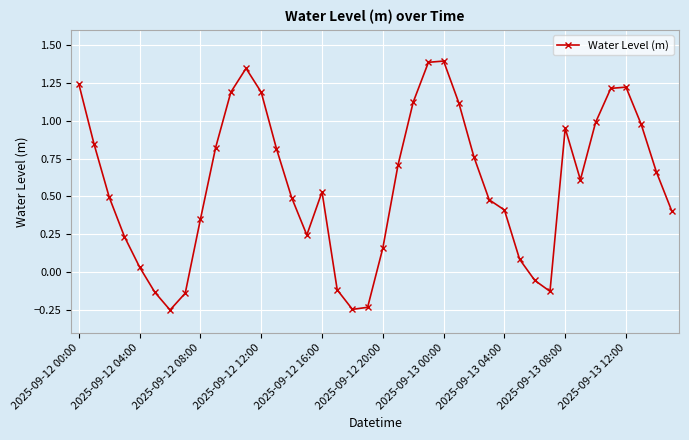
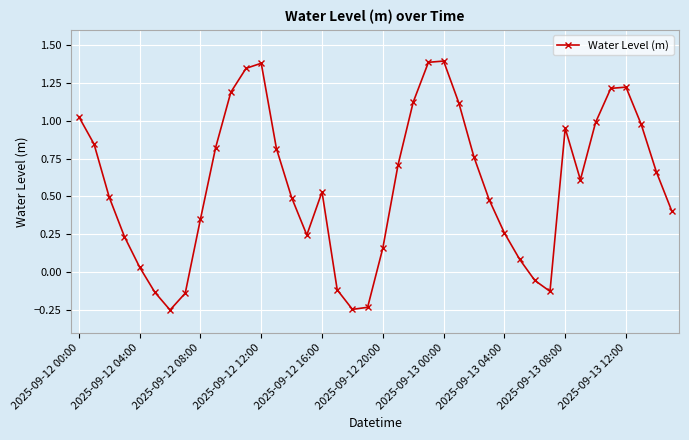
  {
-   "2025-09-12 00:00": 1.24,
+   "2025-09-12 00:00": 1.03,
    "2025-09-12 04:00": 0.03,
    "2025-09-12 08:00": 0.35,
-   "2025-09-12 12:00": 1.19,
+   "2025-09-12 12:00": 1.38,
    "2025-09-12 16:00": 0.53,
    "2025-09-12 20:00": 0.16,
    "2025-09-13 00:00": 1.39,
-   "2025-09-13 04:00": 0.41,
+   "2025-09-13 04:00": 0.26,
    "2025-09-13 08:00": 0.95,
    "2025-09-13 12:00": 1.22
  }
